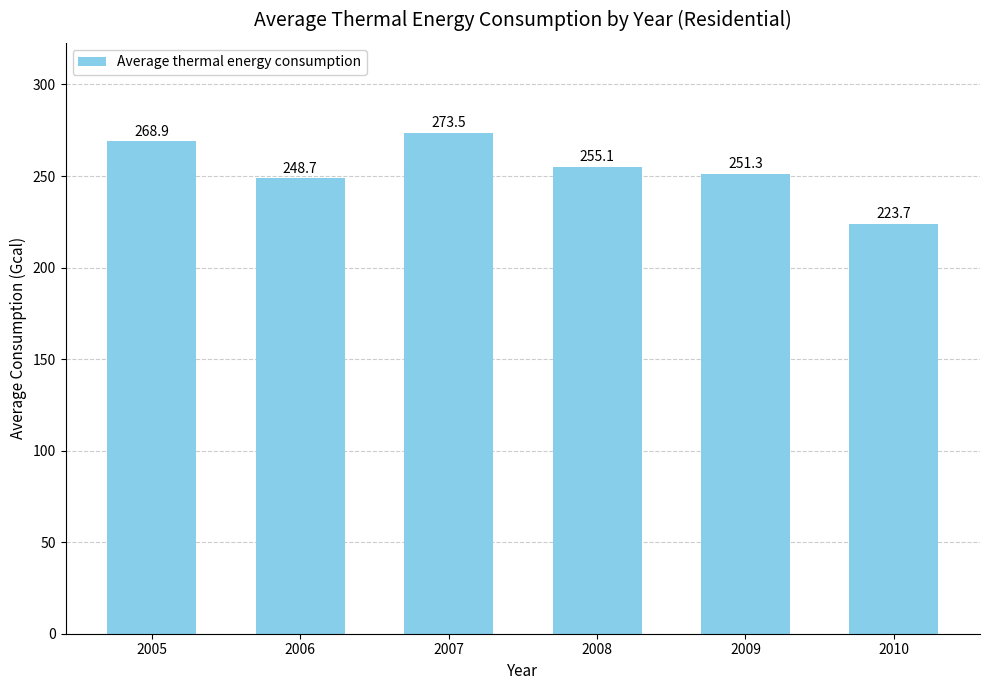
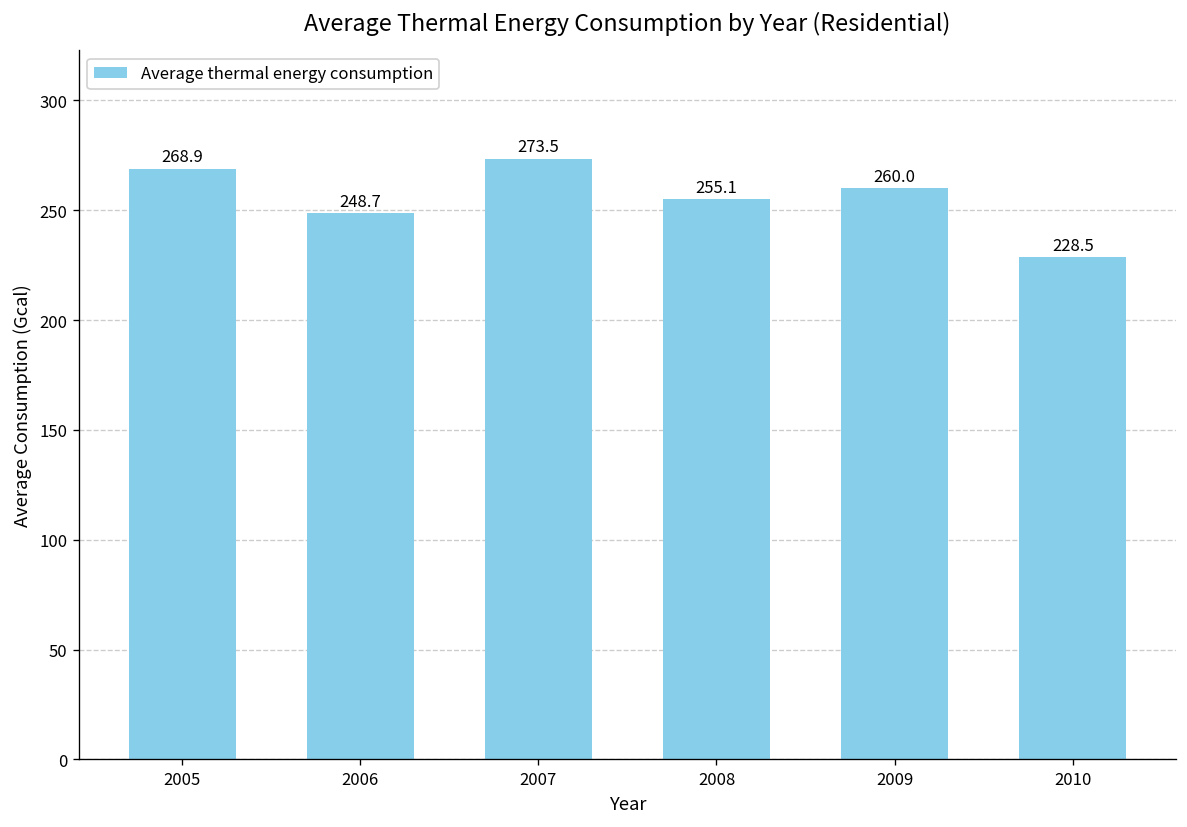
  {
    "2005": 268.9,
    "2006": 248.7,
    "2007": 273.5,
    "2008": 255.1,
-   "2009": 251.3,
-   "2010": 223.7
+   "2009": 260.0,
+   "2010": 228.5
  }
